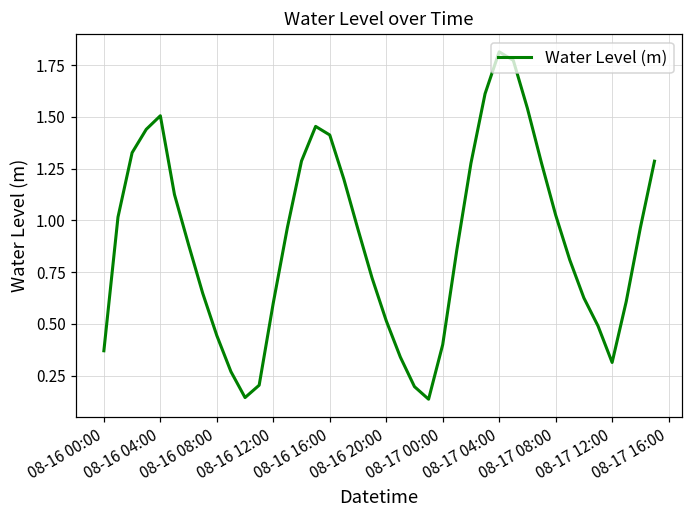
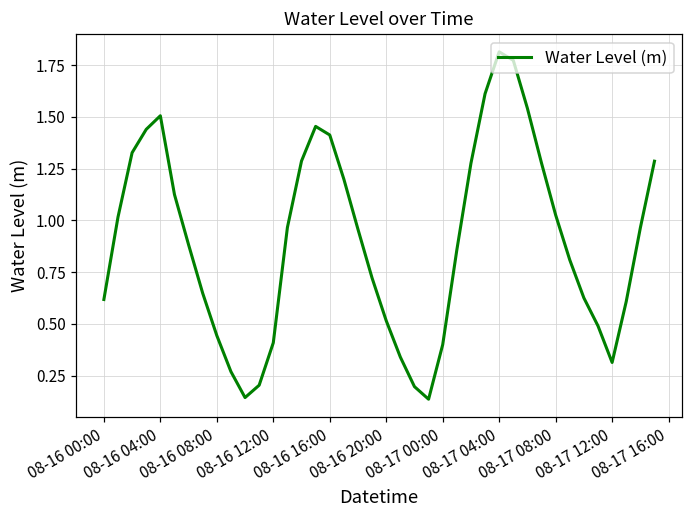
  {
-   "08-16 00:00": 0.37,
+   "08-16 00:00": 0.62,
    "08-16 04:00": 1.51,
    "08-16 08:00": 0.44,
-   "08-16 12:00": 0.60,
+   "08-16 12:00": 0.41,
    "08-16 16:00": 1.41,
    "08-16 20:00": 0.52,
    "08-17 00:00": 0.40,
    "08-17 08:00": 1.03,
    "08-17 12:00": 0.31
  }
